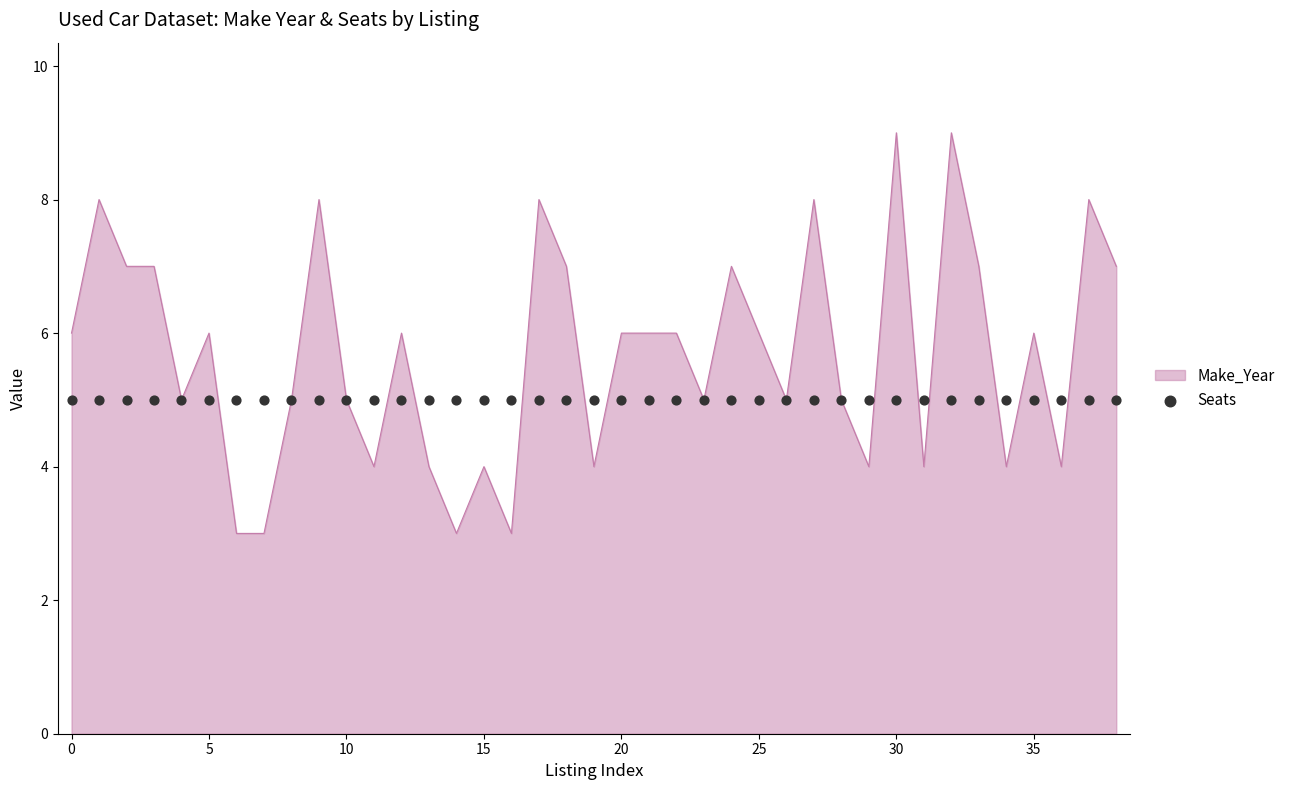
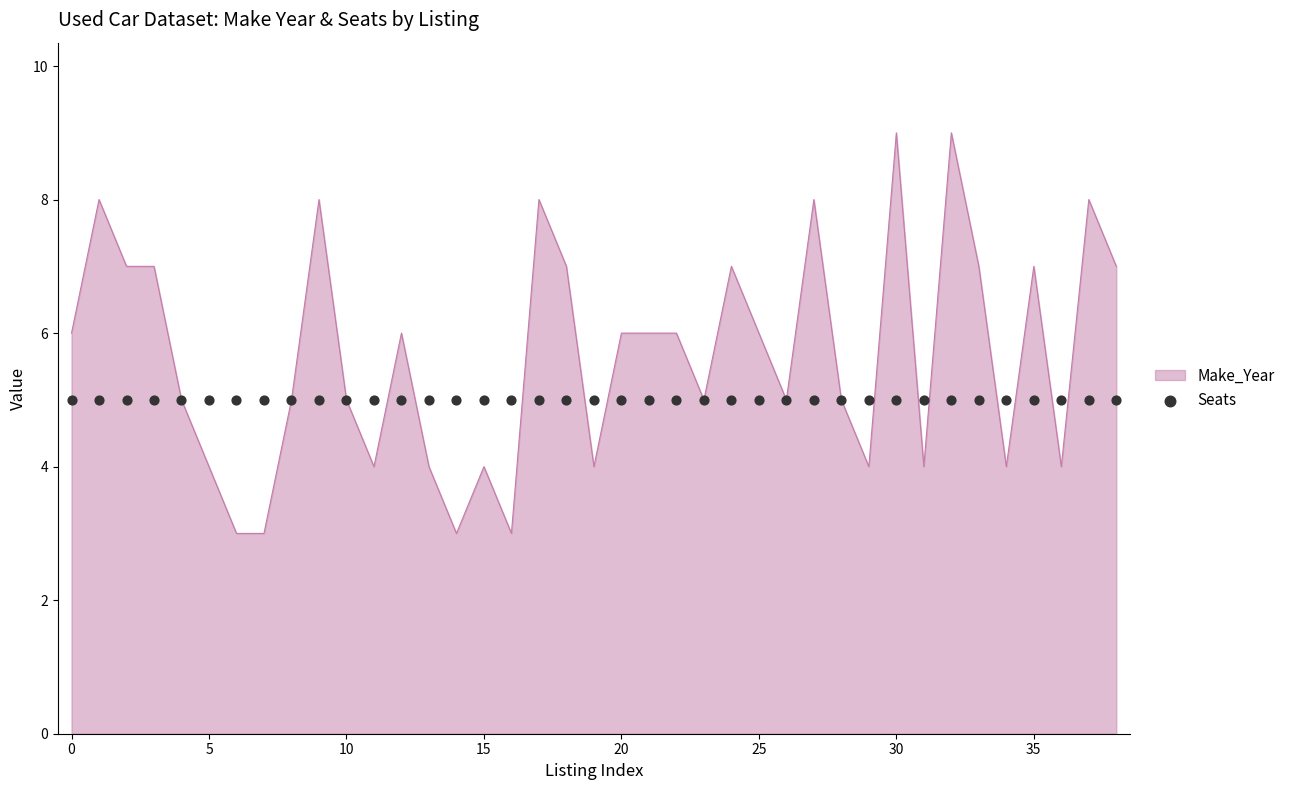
  {
    "Make_Year": {
      "0": 6.0,
-     "5": 6.0,
+     "5": 4.0,
      "15": 4.0,
      "20": 6.0,
      "25": 6.0,
      "30": 9.0,
-     "35": 6.0
+     "35": 7.0
    }
  }
